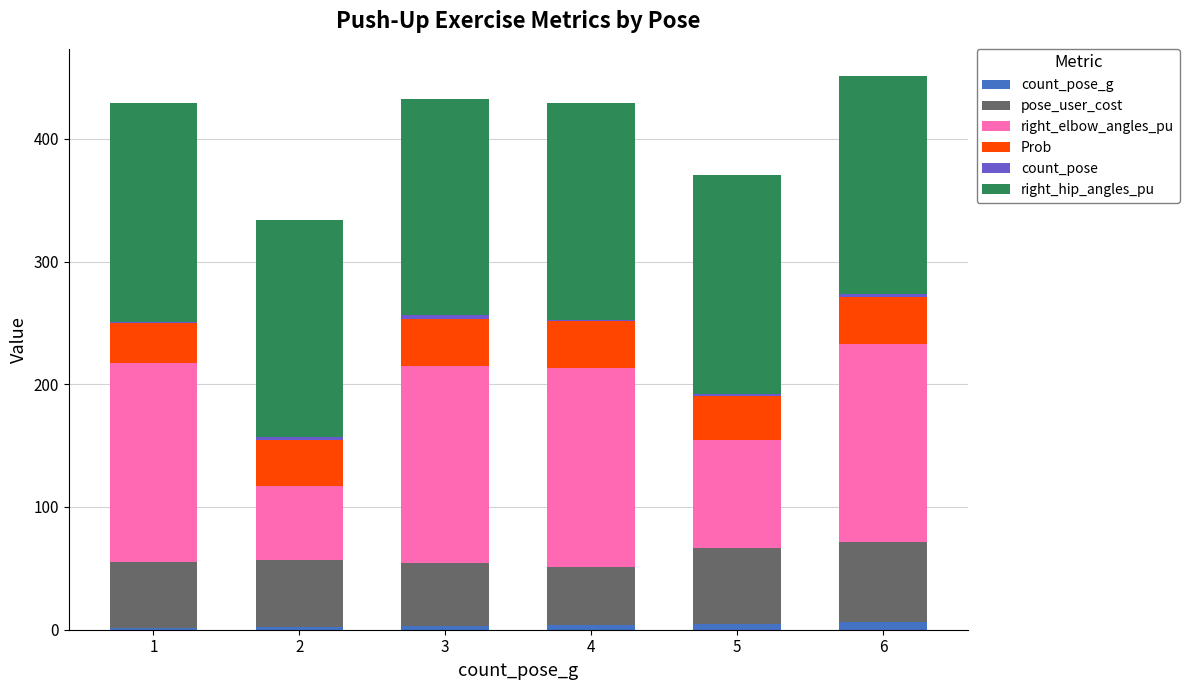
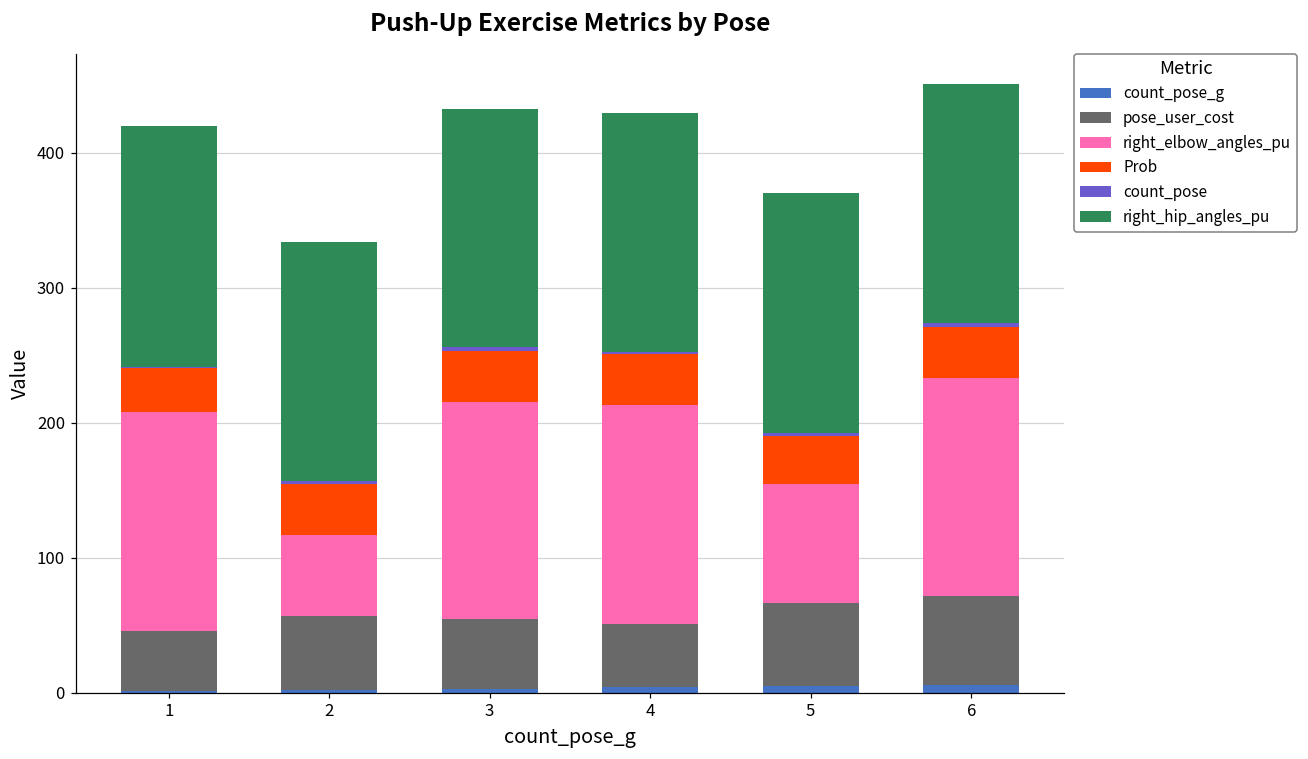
  {
    "pose_user_cost": {
-     "1": 54,
+     "1": 45,
      "2": 55,
      "3": 51,
      "4": 47,
      "5": 61,
      "6": 66
    },
    "right_elbow_angles_pu": {
      "1": 162,
      "2": 60,
      "3": 161,
      "4": 162,
      "5": 88,
      "6": 161
    },
    "Prob": {
      "1": 33,
      "2": 38,
      "3": 38,
      "4": 38,
      "5": 36,
      "6": 38
    },
    "right_hip_angles_pu": {
      "1": 178,
      "2": 177,
      "3": 176,
      "4": 177,
      "5": 178,
      "6": 177
    }
  }
